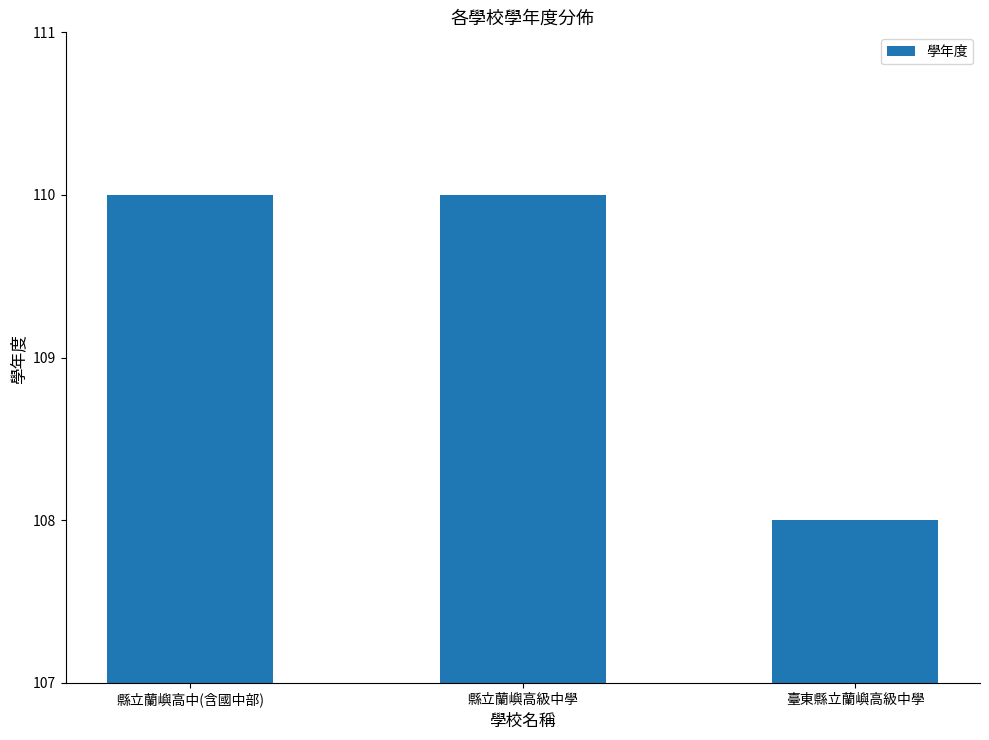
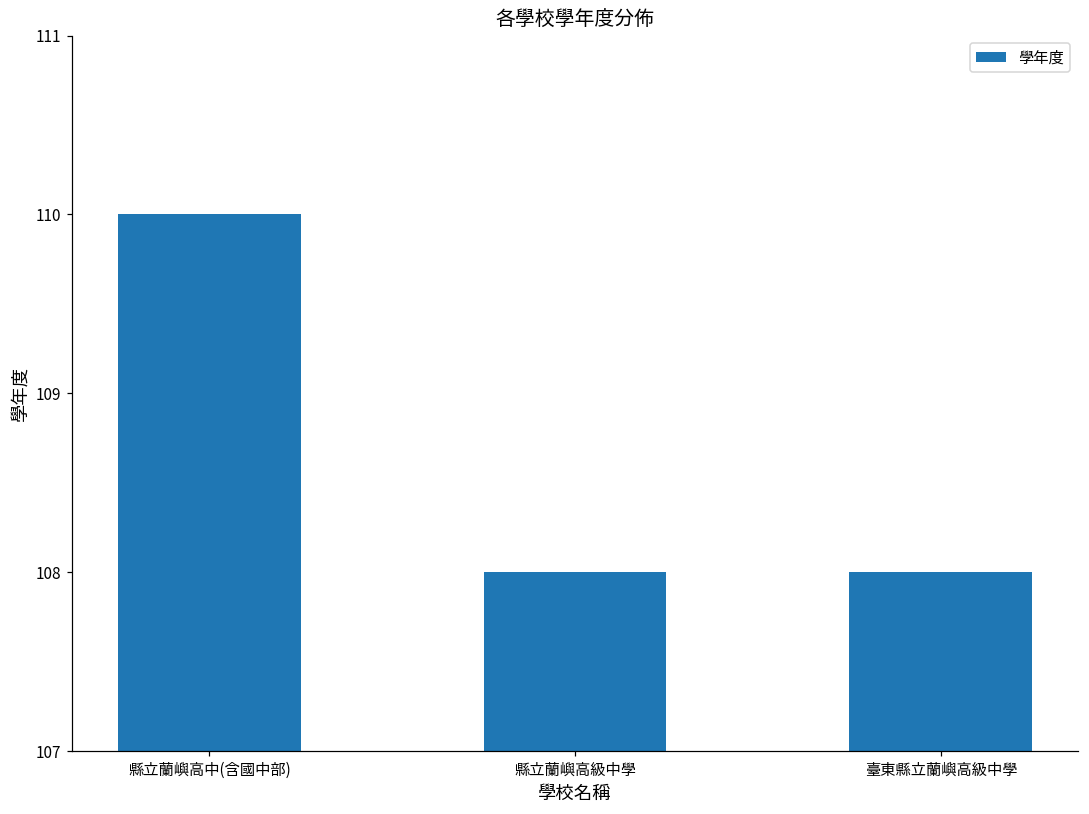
  {
    "縣立蘭嶼高中(含國中部)": 110,
-   "縣立蘭嶼高級中學": 110,
+   "縣立蘭嶼高級中學": 108,
    "臺東縣立蘭嶼高級中學": 108
  }
